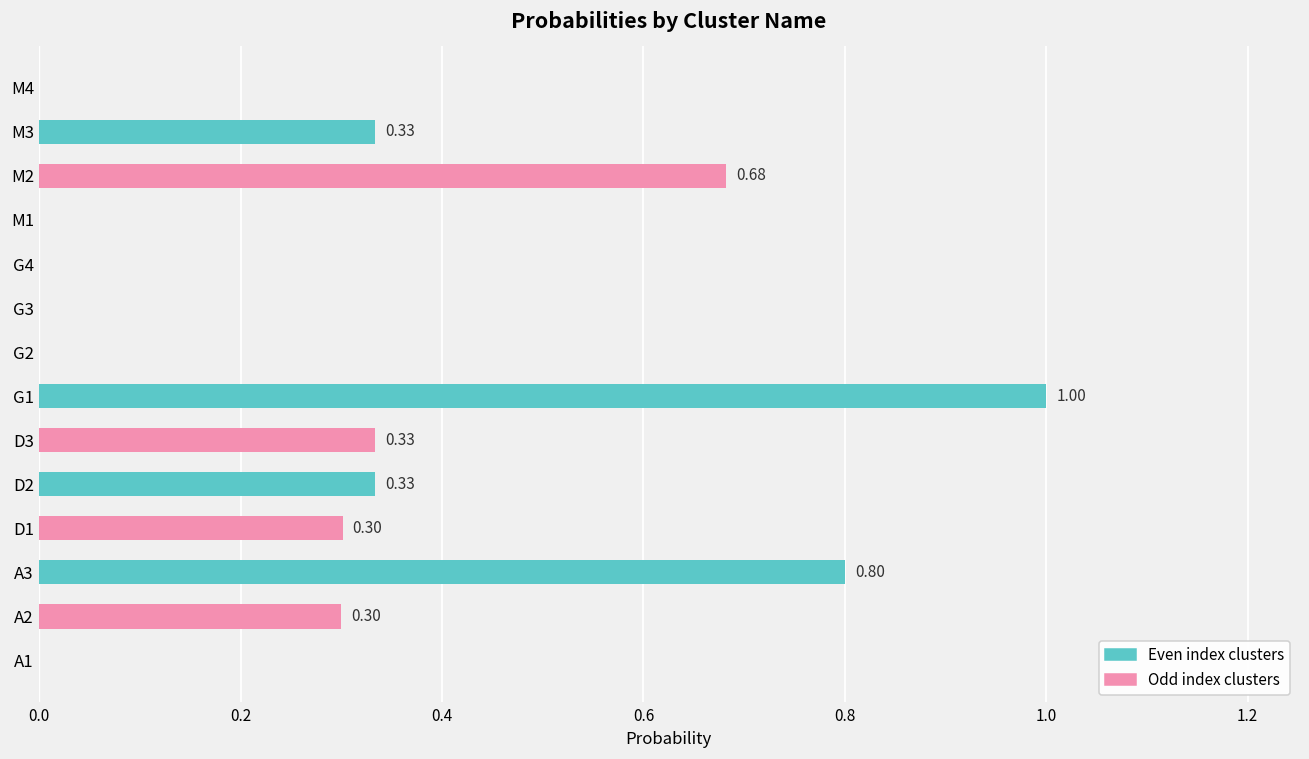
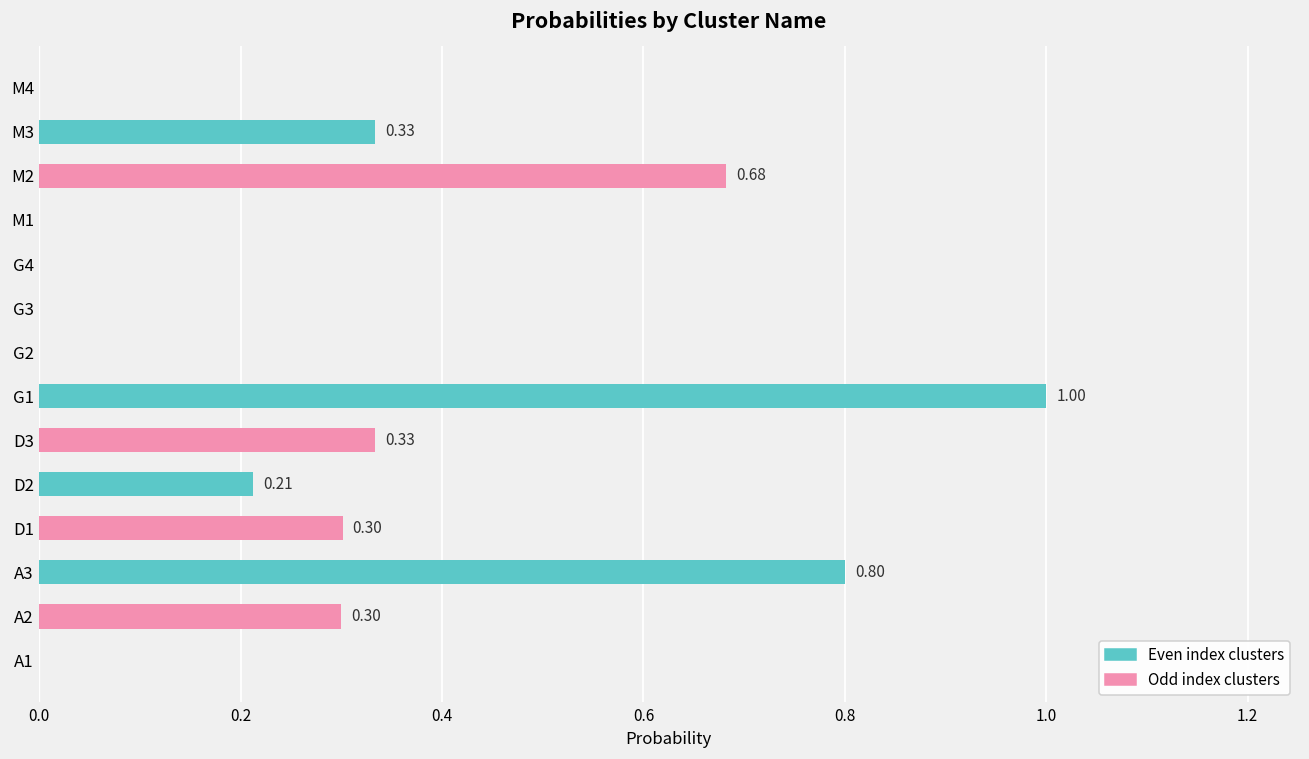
  {
    "M3": 0.33,
    "M2": 0.68,
    "G1": 1.00,
    "D3": 0.33,
-   "D2": 0.33,
+   "D2": 0.21,
    "D1": 0.30,
    "A3": 0.80,
    "A2": 0.30
  }
